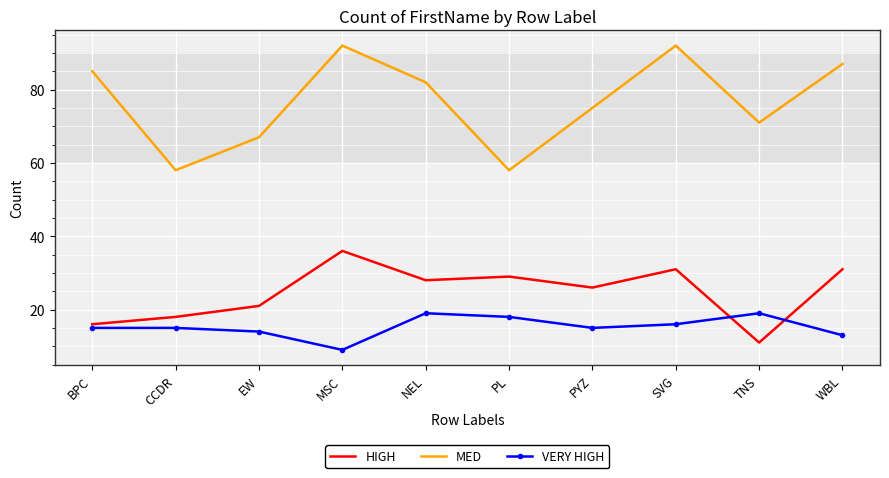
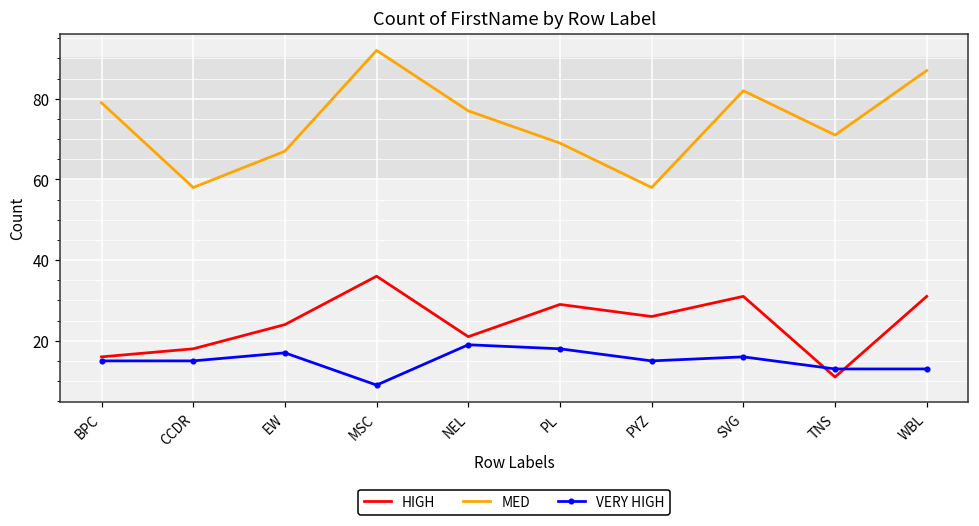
  {
    "HIGH": {
      "BPC": 16,
      "CCDR": 18,
-     "EW": 21,
+     "EW": 24,
      "MSC": 36,
-     "NEL": 28,
+     "NEL": 21,
      "PL": 29,
      "PYZ": 26,
      "SVG": 31,
      "TNS": 11,
      "WBL": 31
    },
    "MED": {
-     "BPC": 85,
+     "BPC": 79,
      "CCDR": 58,
      "EW": 67,
      "MSC": 92,
-     "NEL": 82,
-     "PL": 58,
-     "PYZ": 75,
-     "SVG": 92,
+     "NEL": 77,
+     "PL": 69,
+     "PYZ": 58,
+     "SVG": 82,
      "TNS": 71,
      "WBL": 87
    },
    "VERY HIGH": {
      "BPC": 15,
      "CCDR": 15,
-     "EW": 14,
+     "EW": 17,
      "MSC": 9,
      "NEL": 19,
      "PL": 18,
      "PYZ": 15,
      "SVG": 16,
-     "TNS": 19,
+     "TNS": 13,
      "WBL": 13
    }
  }
